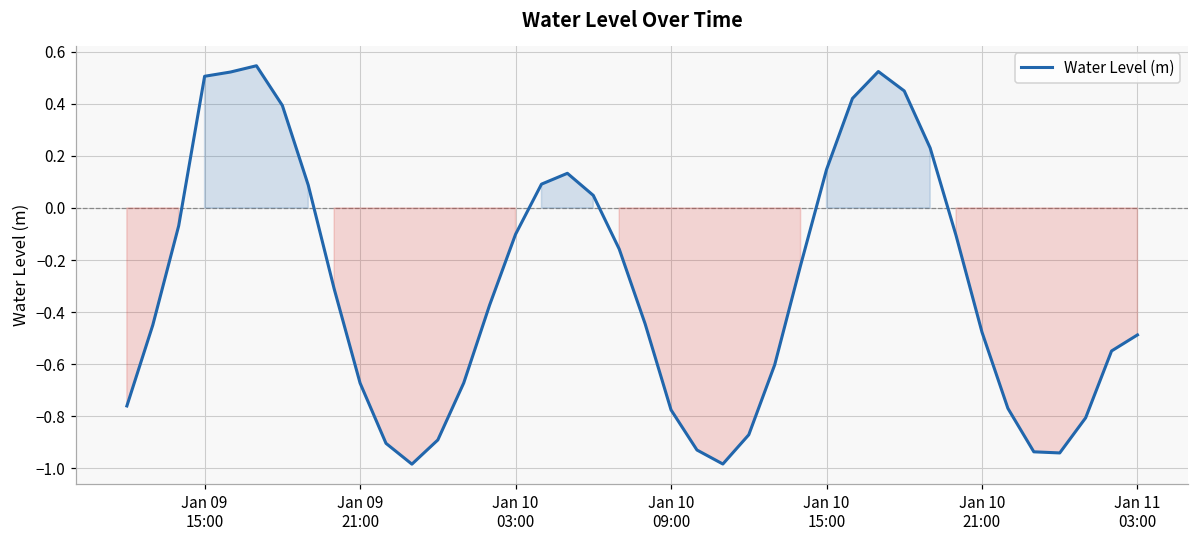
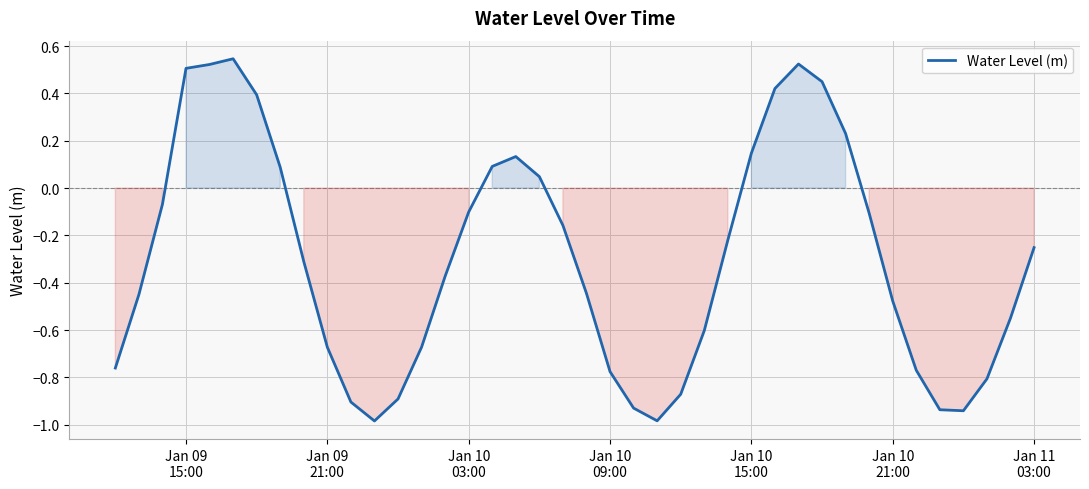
  {
    "Jan 09 15:00": 0.51,
    "Jan 09 21:00": -0.67,
    "Jan 10 03:00": -0.10,
    "Jan 10 09:00": -0.78,
    "Jan 10 15:00": 0.15,
    "Jan 10 21:00": -0.48,
-   "Jan 11 03:00": -0.49
+   "Jan 11 03:00": -0.25
  }
